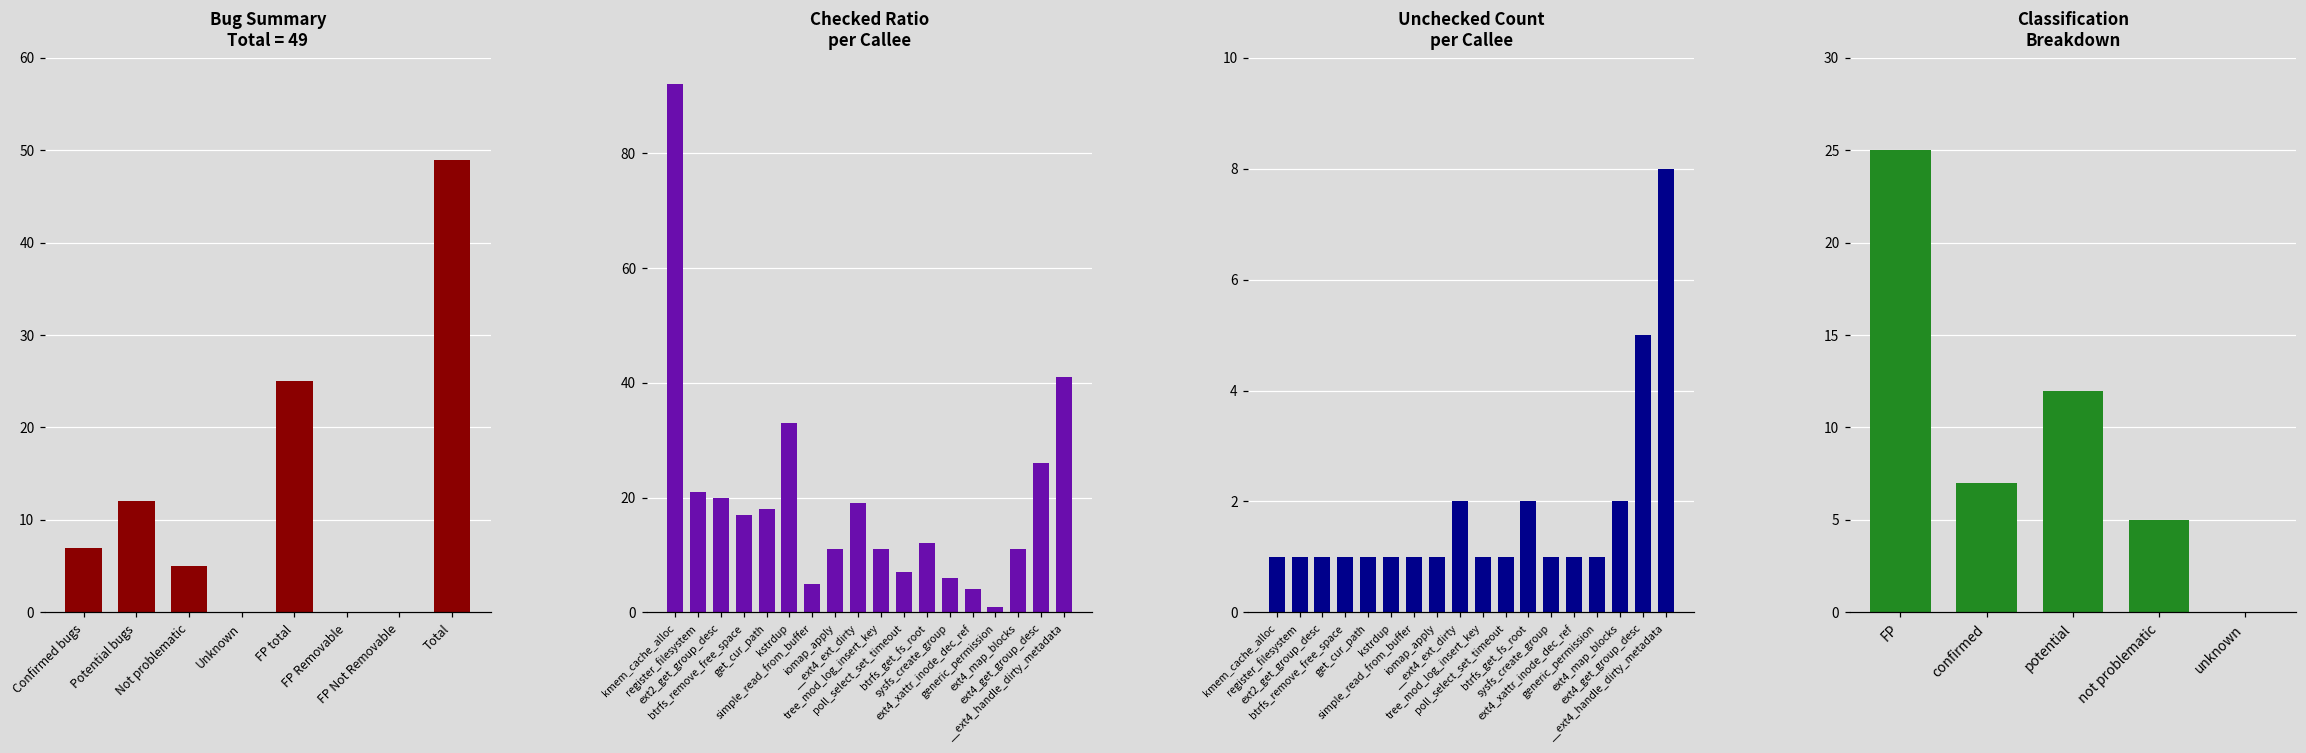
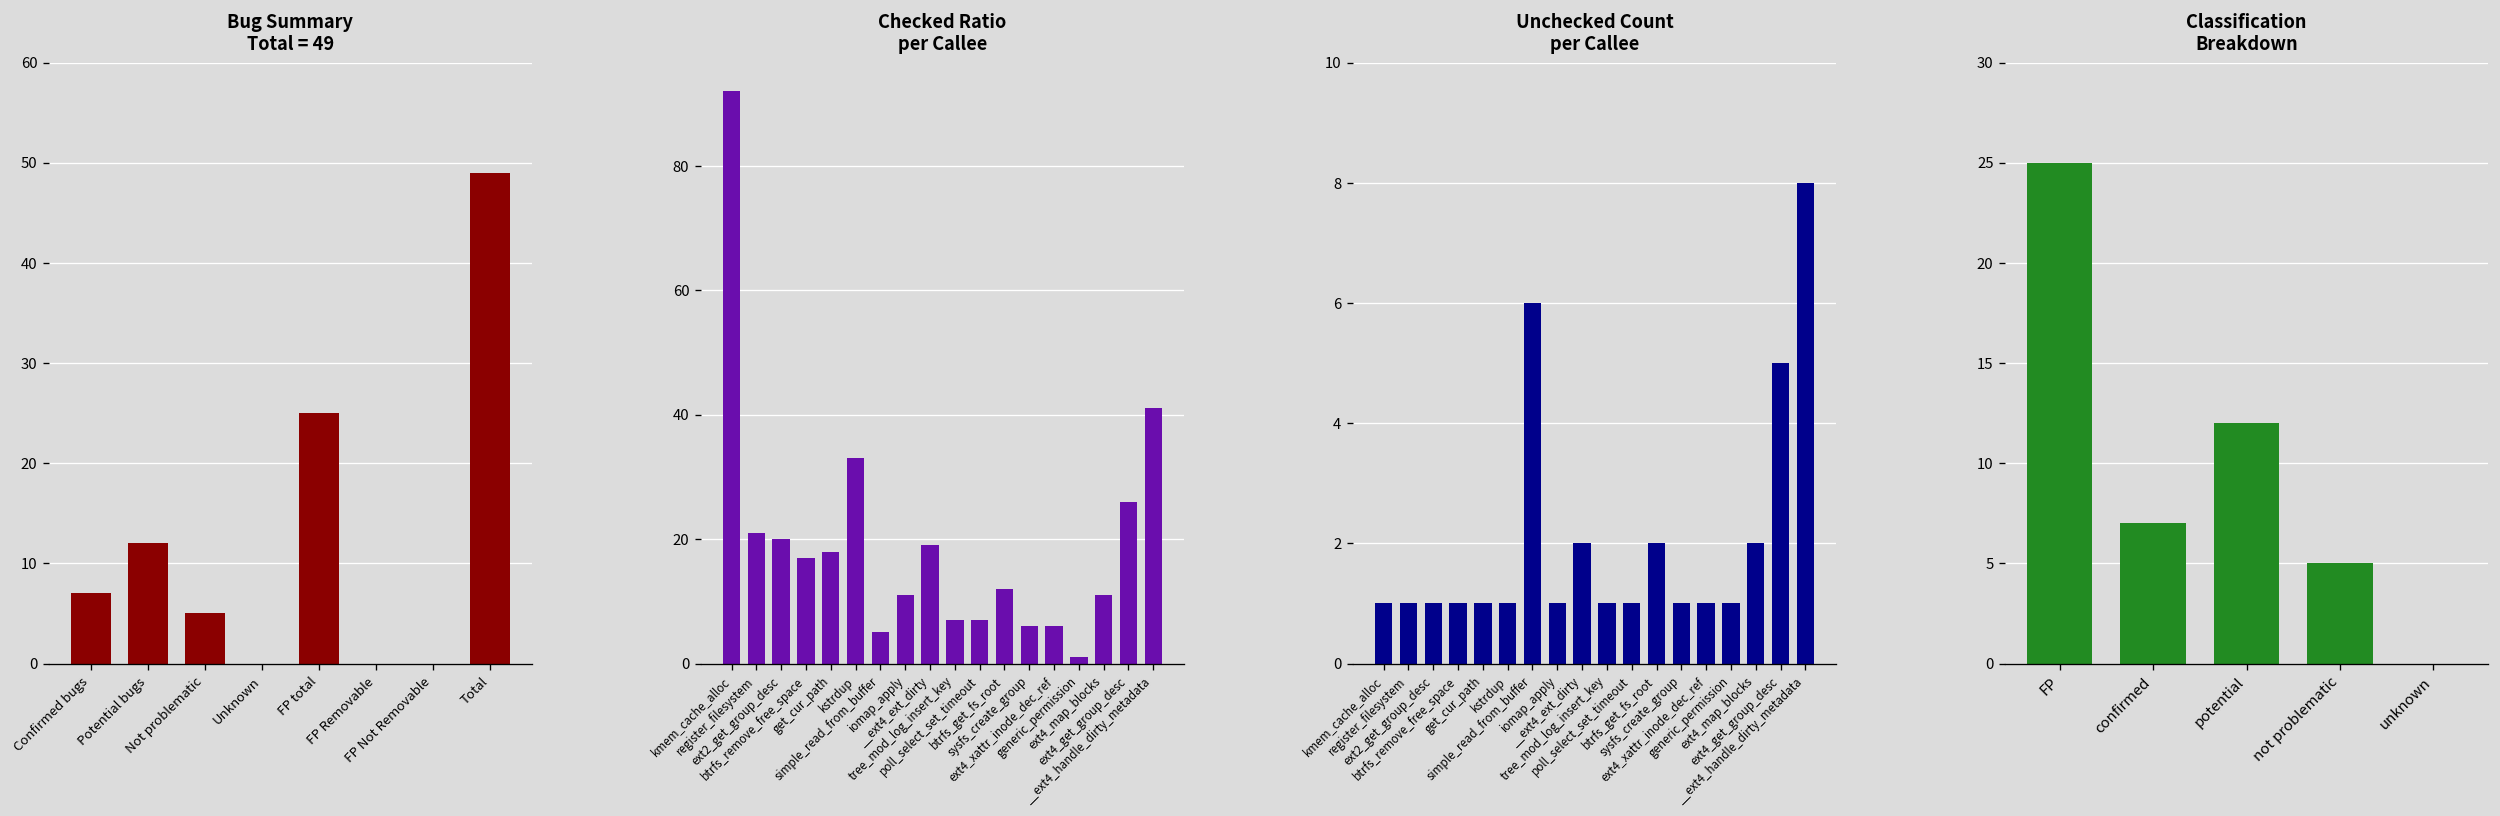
  {
    "Bug Summary Total = 49": {
      "Confirmed bugs": 7,
      "Potential bugs": 12,
      "Not problematic": 5,
      "Unknown": 0,
      "FP total": 25,
      "FP Removable": 0,
      "FP Not Removable": 0,
      "Total": 49
    },
    "Checked Ratio per Callee": {
      "kmem_cache_alloc": 92,
      "register_filesystem": 21,
      "ext2_get_group_desc": 20,
      "btrfs_remove_free_space": 17,
      "get_cur_path": 18,
      "kstrdup": 33,
      "simple_read_from_buffer": 5,
      "iomap_apply": 11,
      "__ext4_ext_dirty": 19,
-     "tree_mod_log_insert_key": 11,
+     "tree_mod_log_insert_key": 7,
      "poll_select_set_timeout": 7,
      "btrfs_get_fs_root": 12,
      "sysfs_create_group": 6,
-     "ext4_xattr_inode_dec_ref": 4,
+     "ext4_xattr_inode_dec_ref": 6,
      "generic_permission": 1,
      "ext4_map_blocks": 11,
      "ext4_get_group_desc": 26,
      "__ext4_handle_dirty_metadata": 41
    },
    "Unchecked Count per Callee": {
      "kmem_cache_alloc": 1,
      "register_filesystem": 1,
      "ext2_get_group_desc": 1,
      "btrfs_remove_free_space": 1,
      "get_cur_path": 1,
      "kstrdup": 1,
-     "simple_read_from_buffer": 1,
+     "simple_read_from_buffer": 6,
      "iomap_apply": 1,
      "__ext4_ext_dirty": 2,
      "tree_mod_log_insert_key": 1,
      "poll_select_set_timeout": 1,
      "btrfs_get_fs_root": 2,
      "sysfs_create_group": 1,
      "ext4_xattr_inode_dec_ref": 1,
      "generic_permission": 1,
      "ext4_map_blocks": 2,
      "ext4_get_group_desc": 5,
      "__ext4_handle_dirty_metadata": 8
    },
    "Classification Breakdown": {
      "FP": 25.0,
      "confirmed": 7.0,
      "potential": 12.0,
      "not problematic": 5.0,
      "unknown": 0.0
    }
  }
